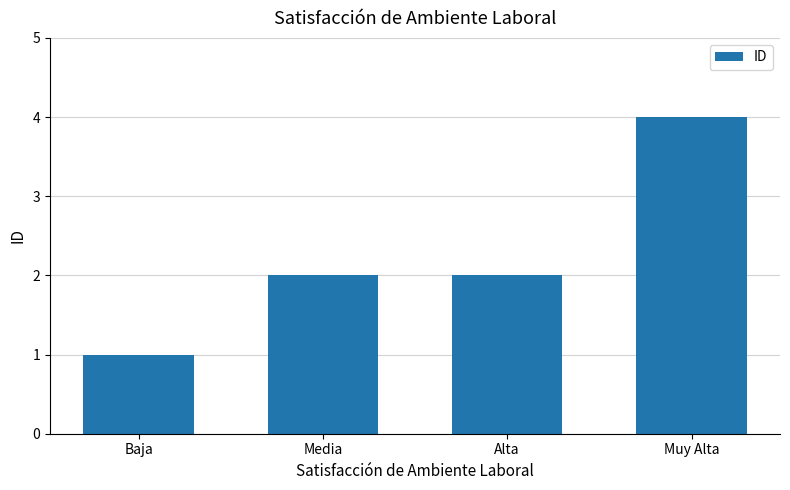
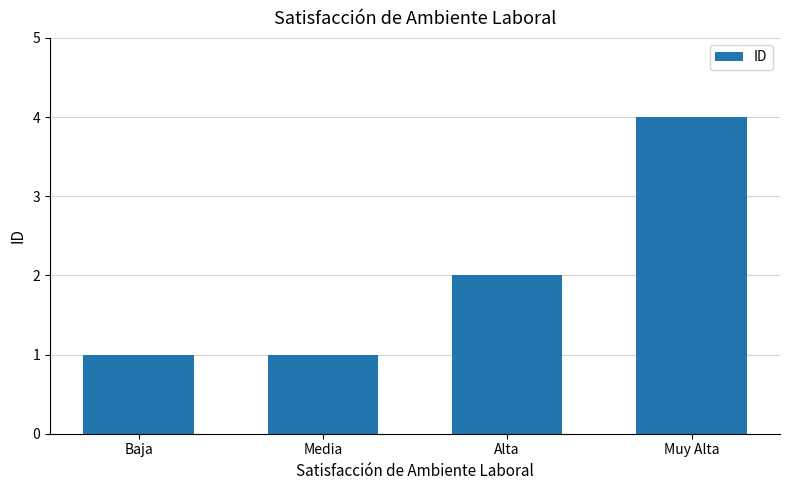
  {
    "Baja": 1,
-   "Media": 2,
+   "Media": 1,
    "Alta": 2,
    "Muy Alta": 4
  }
